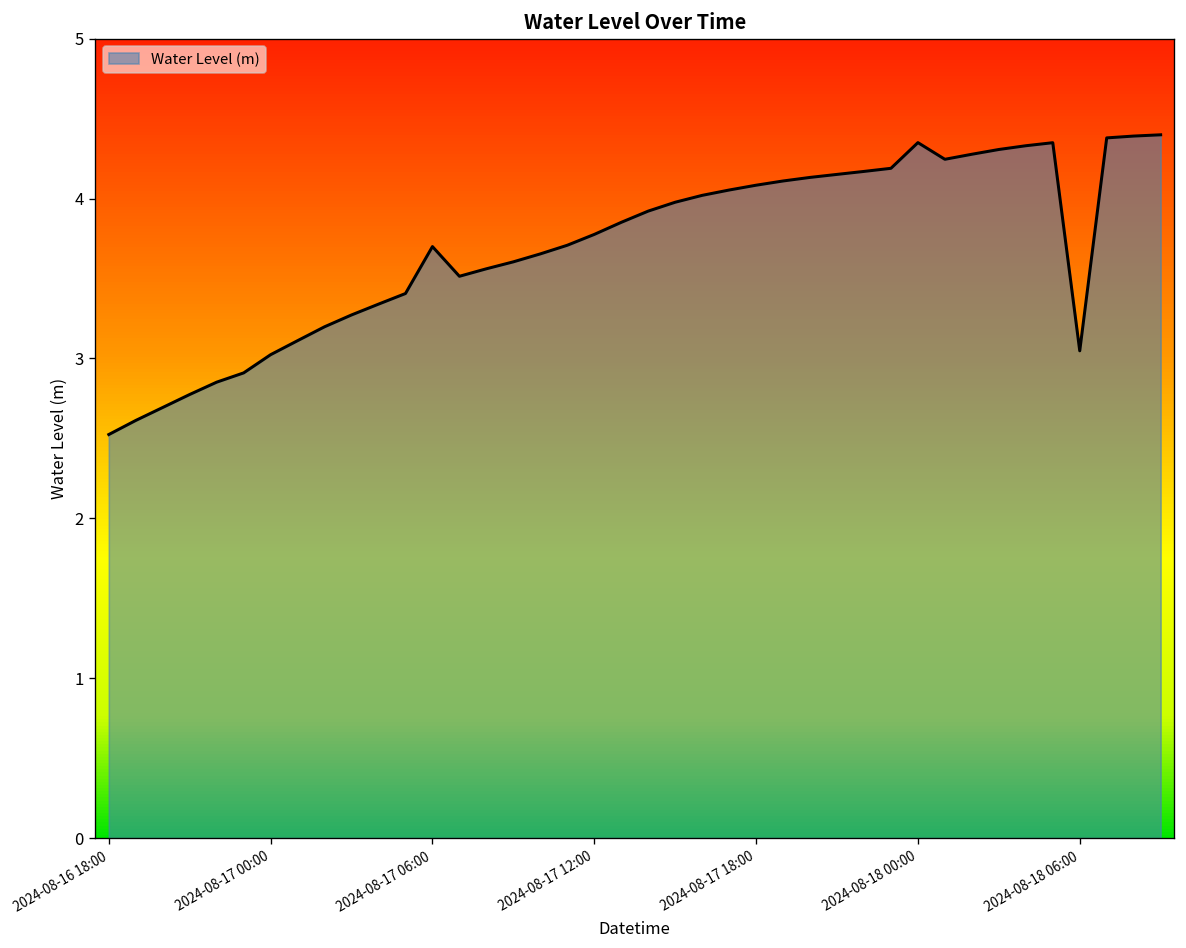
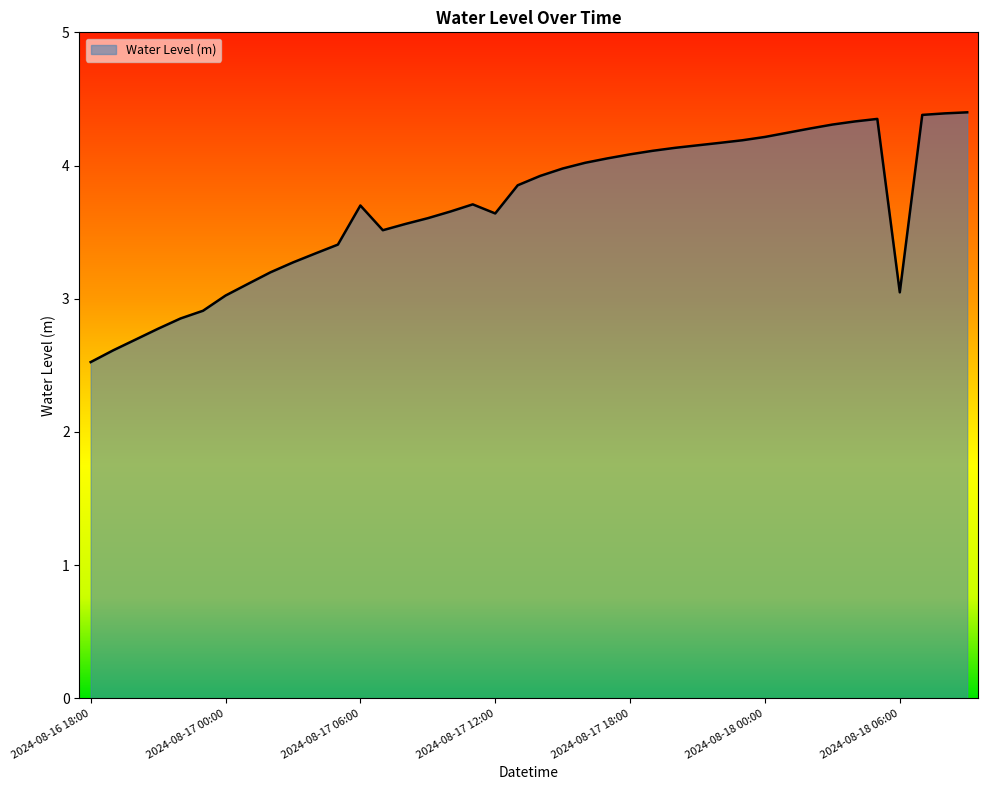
  {
    "2024-08-16 18:00": 2.52,
    "2024-08-17 00:00": 3.02,
    "2024-08-17 06:00": 3.70,
-   "2024-08-17 12:00": 3.78,
+   "2024-08-17 12:00": 3.64,
    "2024-08-17 18:00": 4.08,
-   "2024-08-18 00:00": 4.35,
+   "2024-08-18 00:00": 4.21,
    "2024-08-18 06:00": 3.05
  }
